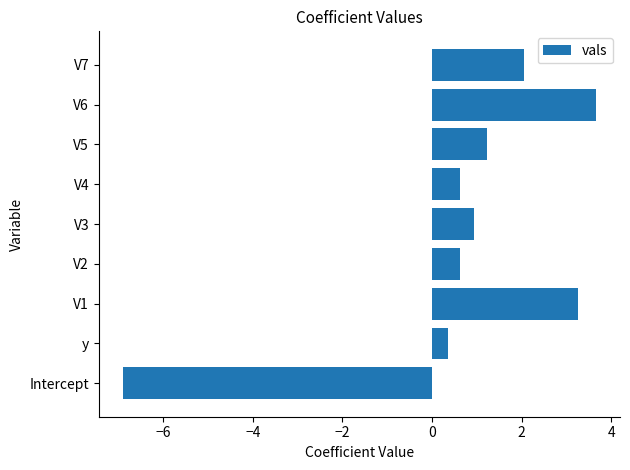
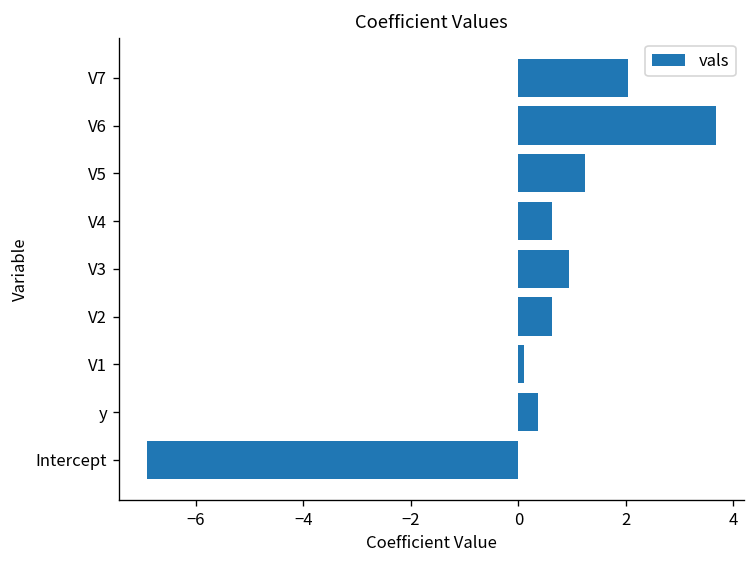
  {
    "V7": 2.0,
    "V6": 3.7,
    "V5": 1.2,
    "V4": 0.6,
    "V3": 0.9,
    "V2": 0.6,
-   "V1": 3.3,
+   "V1": 0.1,
    "y": 0.4,
    "Intercept": -6.9
  }
